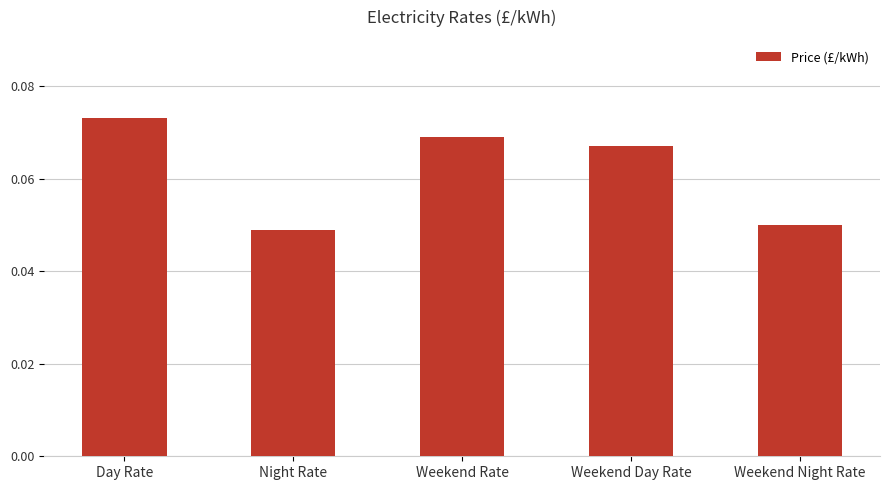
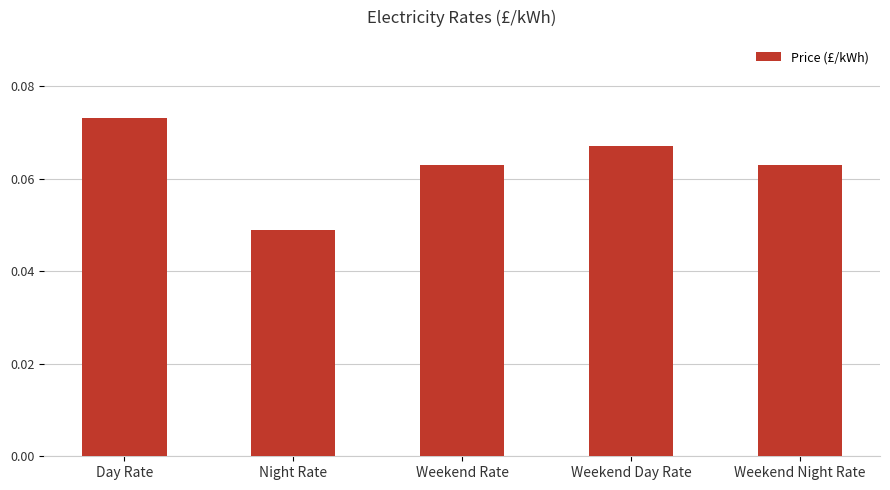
  {
    "Day Rate": 0.073,
    "Night Rate": 0.049,
-   "Weekend Rate": 0.069,
+   "Weekend Rate": 0.063,
    "Weekend Day Rate": 0.067,
-   "Weekend Night Rate": 0.050
+   "Weekend Night Rate": 0.063
  }
